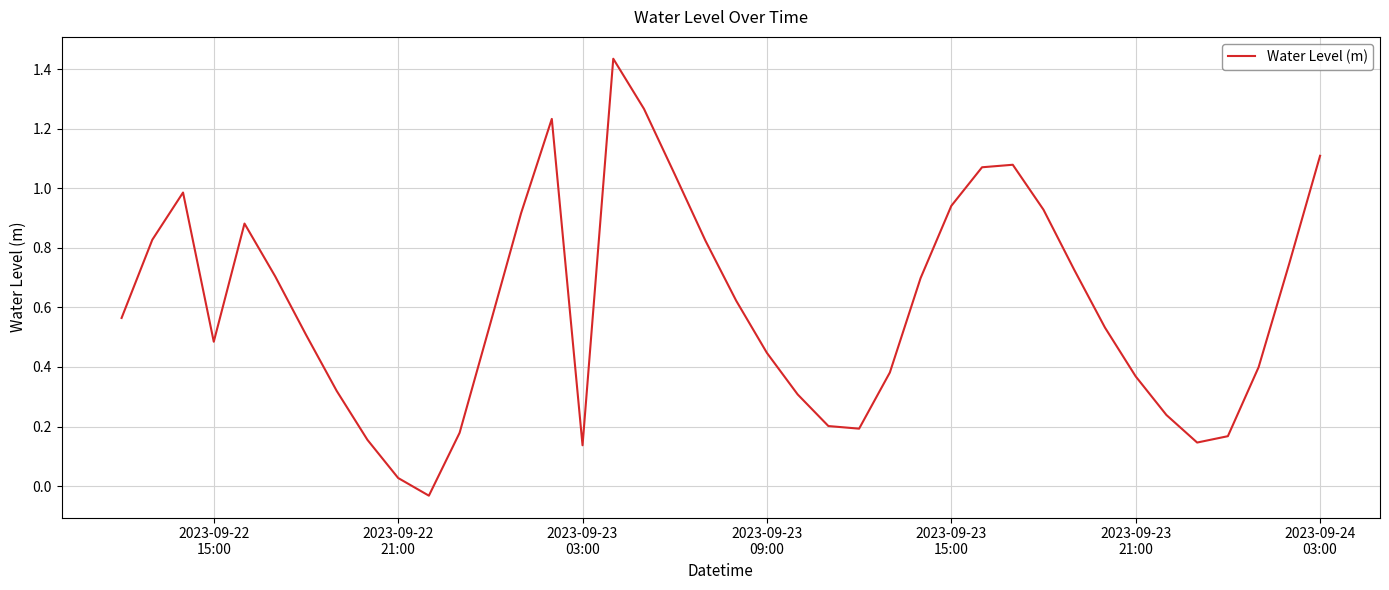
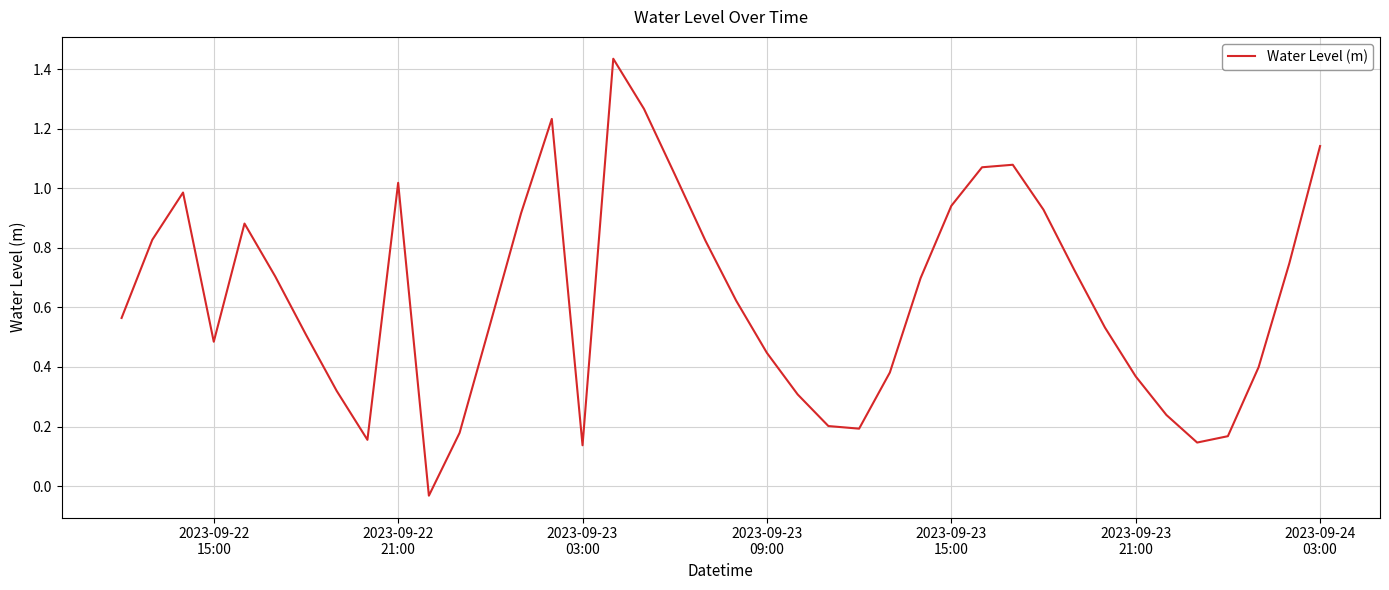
  {
    "2023-09-22 15:00": 0.48,
-   "2023-09-22 21:00": 0.03,
+   "2023-09-22 21:00": 1.02,
    "2023-09-23 03:00": 0.14,
    "2023-09-23 09:00": 0.45,
    "2023-09-23 15:00": 0.94,
    "2023-09-23 21:00": 0.37,
-   "2023-09-24 03:00": 1.11
+   "2023-09-24 03:00": 1.14
  }
